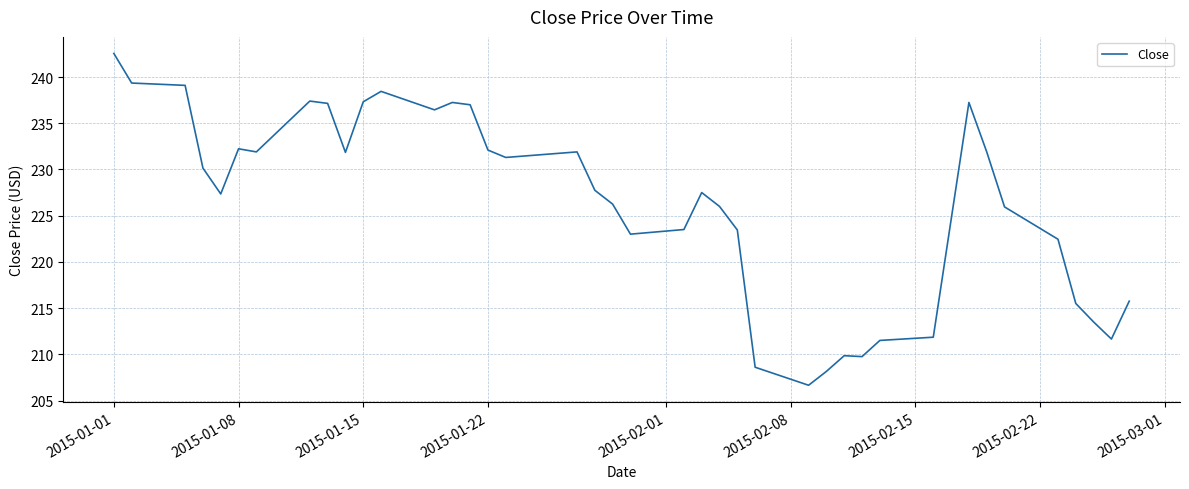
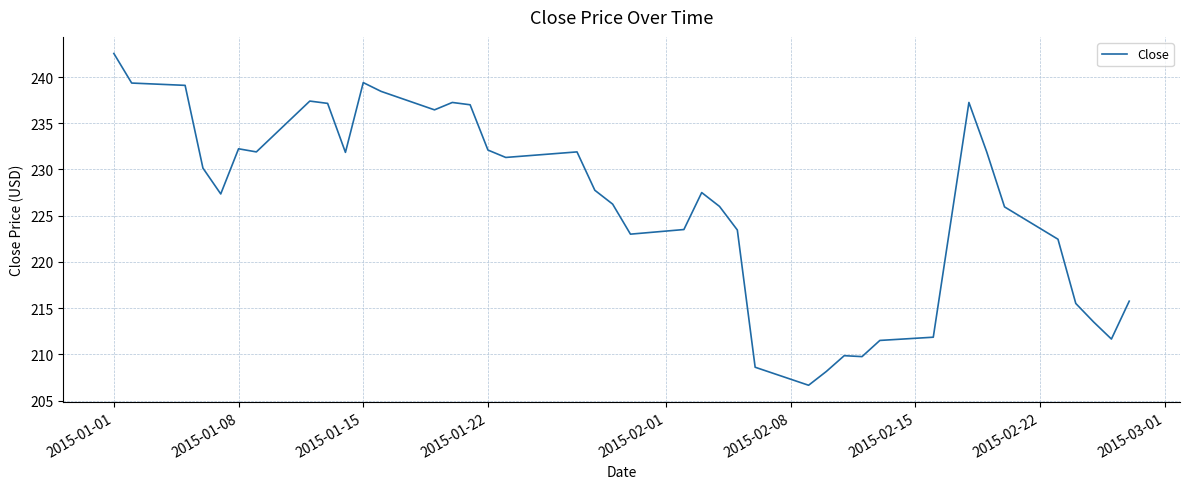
  {
    "2015-01-01": 243,
    "2015-01-08": 232,
-   "2015-01-15": 237,
+   "2015-01-15": 239,
    "2015-01-22": 232
  }
